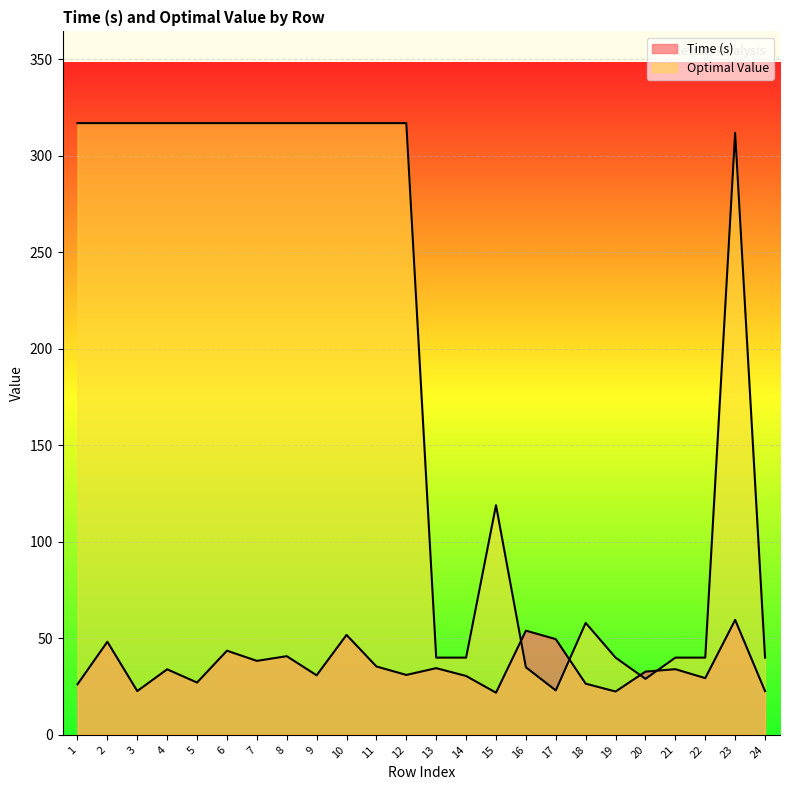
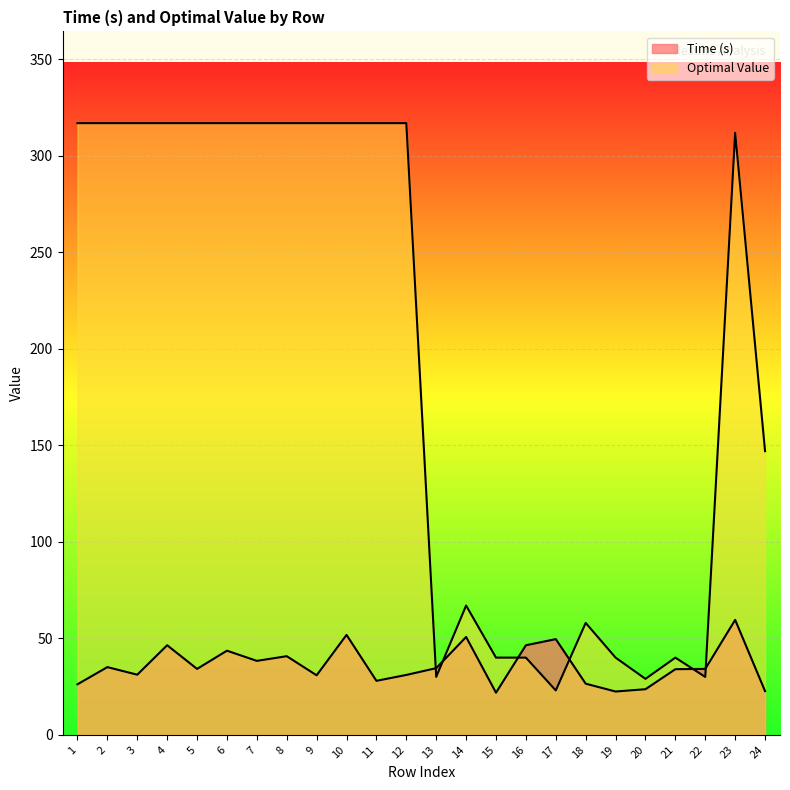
  {
    "Time (s)": {
      "1": 26,
-     "2": 48,
-     "3": 23,
-     "4": 34,
-     "5": 27,
+     "2": 35,
+     "3": 31,
+     "4": 46,
+     "5": 34,
      "6": 44,
      "7": 38,
      "8": 41,
      "9": 31,
      "10": 52,
-     "11": 35,
+     "11": 28,
      "12": 31,
      "13": 35,
-     "14": 30,
+     "14": 51,
      "15": 22,
-     "16": 54,
+     "16": 46,
      "17": 50,
      "18": 27,
      "19": 22,
-     "20": 33,
+     "20": 24,
      "21": 34,
-     "22": 29,
+     "22": 34,
      "23": 60,
      "24": 23
    },
    "Optimal Value": {
      "1": 317,
      "2": 317,
      "3": 317,
      "4": 317,
      "5": 317,
      "6": 317,
      "7": 317,
      "8": 317,
      "9": 317,
      "10": 317,
      "11": 317,
      "12": 317,
-     "13": 40,
-     "14": 40,
-     "15": 119,
-     "16": 35,
+     "13": 30,
+     "14": 67,
+     "15": 40,
+     "16": 40,
      "17": 23,
      "18": 58,
      "19": 40,
      "20": 29,
      "21": 40,
-     "22": 40,
+     "22": 30,
      "23": 312,
-     "24": 40
+     "24": 147
    }
  }
